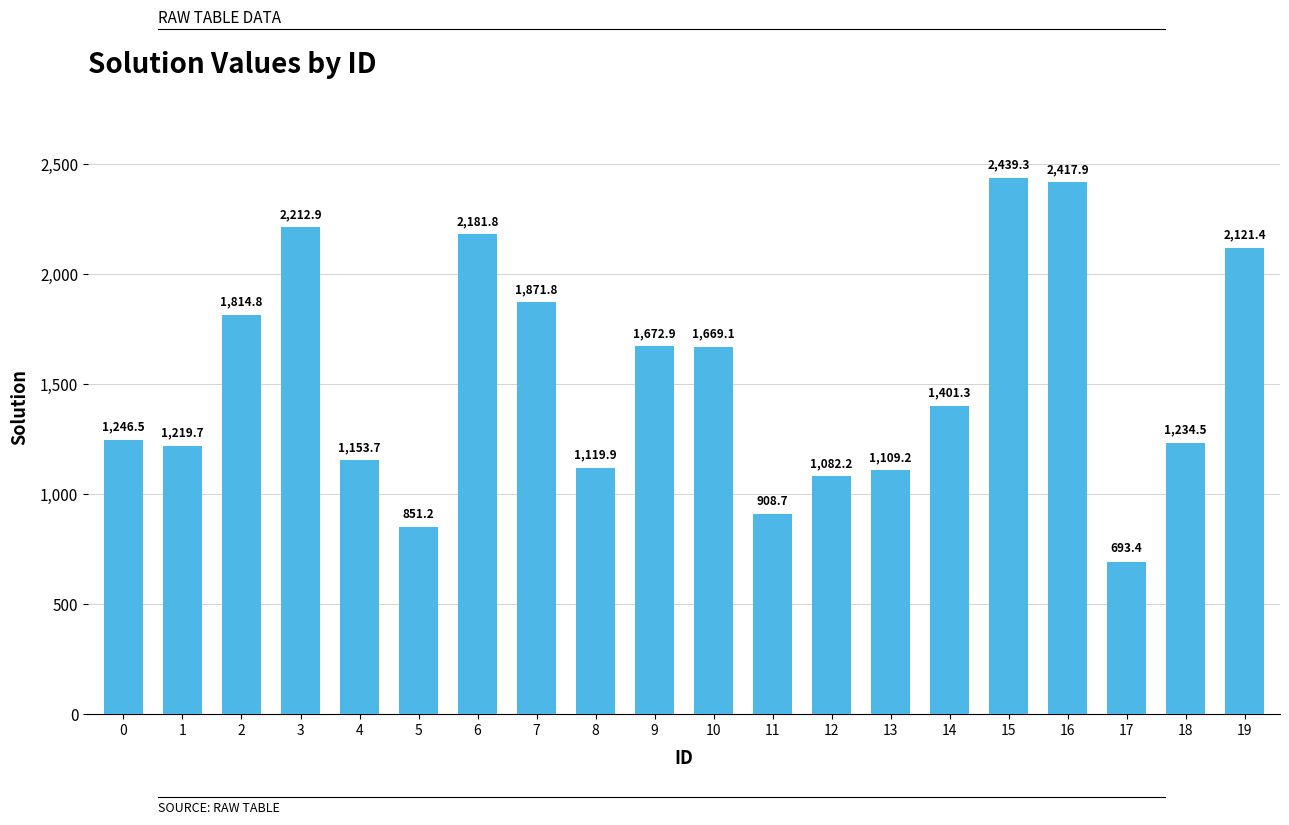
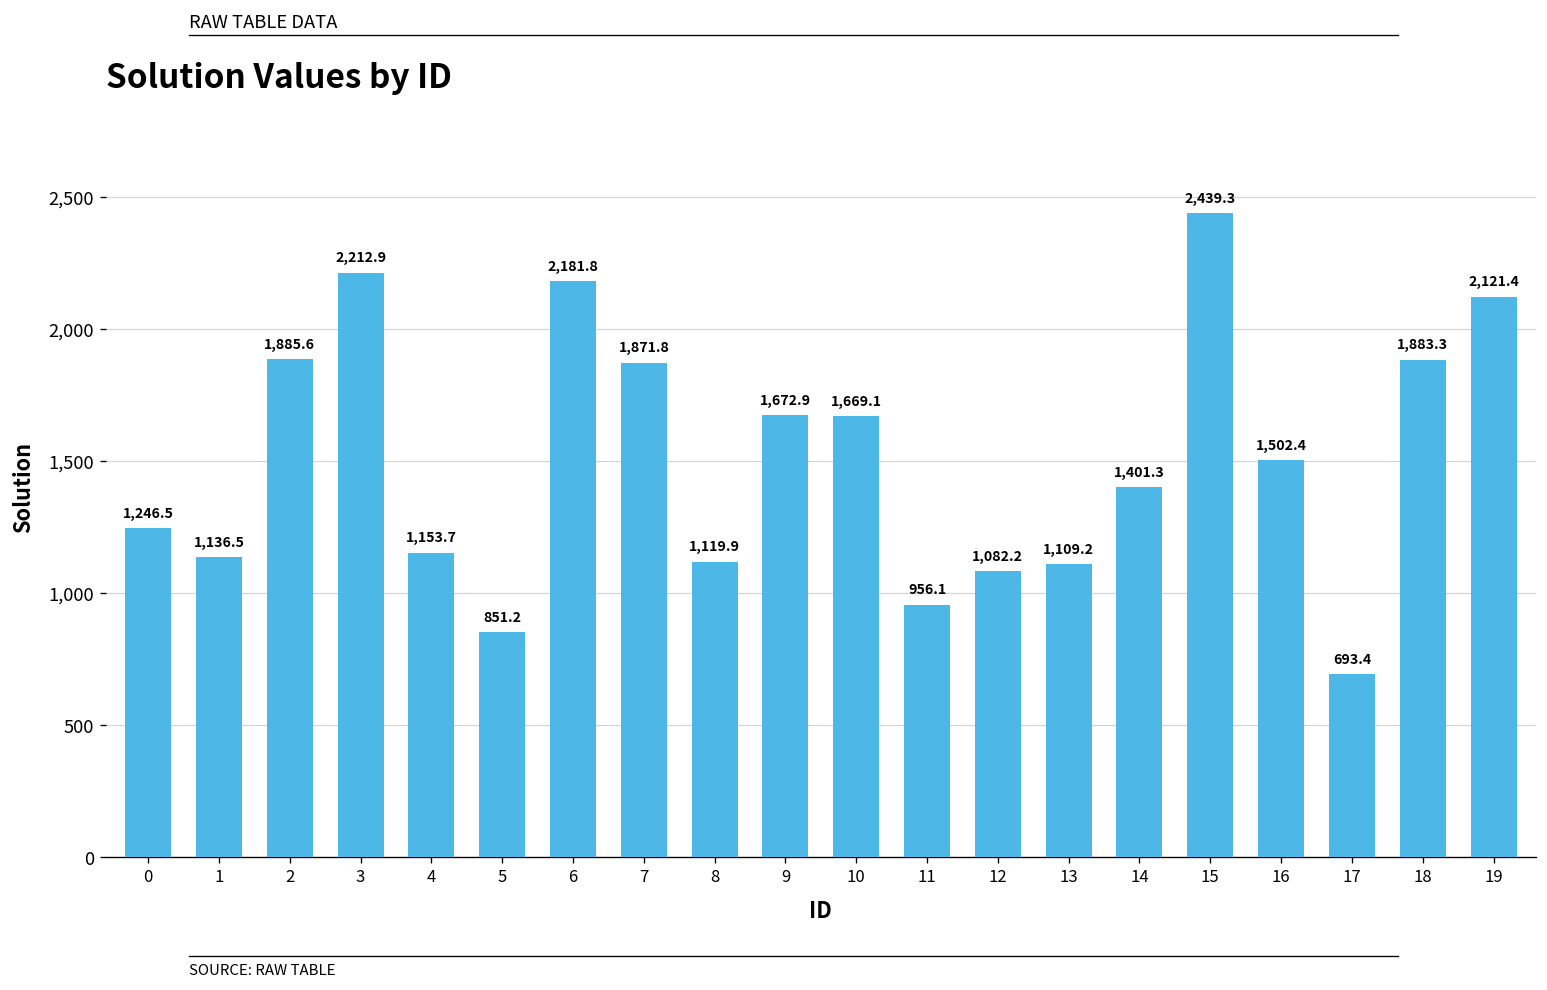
  {
    "0": "1,246.5",
-   "1": "1,219.7",
-   "2": "1,814.8",
+   "1": "1,136.5",
+   "2": "1,885.6",
    "3": "2,212.9",
    "4": "1,153.7",
    "5": "851.2",
    "6": "2,181.8",
    "7": "1,871.8",
    "8": "1,119.9",
    "9": "1,672.9",
    "10": "1,669.1",
-   "11": "908.7",
+   "11": "956.1",
    "12": "1,082.2",
    "13": "1,109.2",
    "14": "1,401.3",
    "15": "2,439.3",
-   "16": "2,417.9",
+   "16": "1,502.4",
    "17": "693.4",
-   "18": "1,234.5",
+   "18": "1,883.3",
    "19": "2,121.4"
  }
